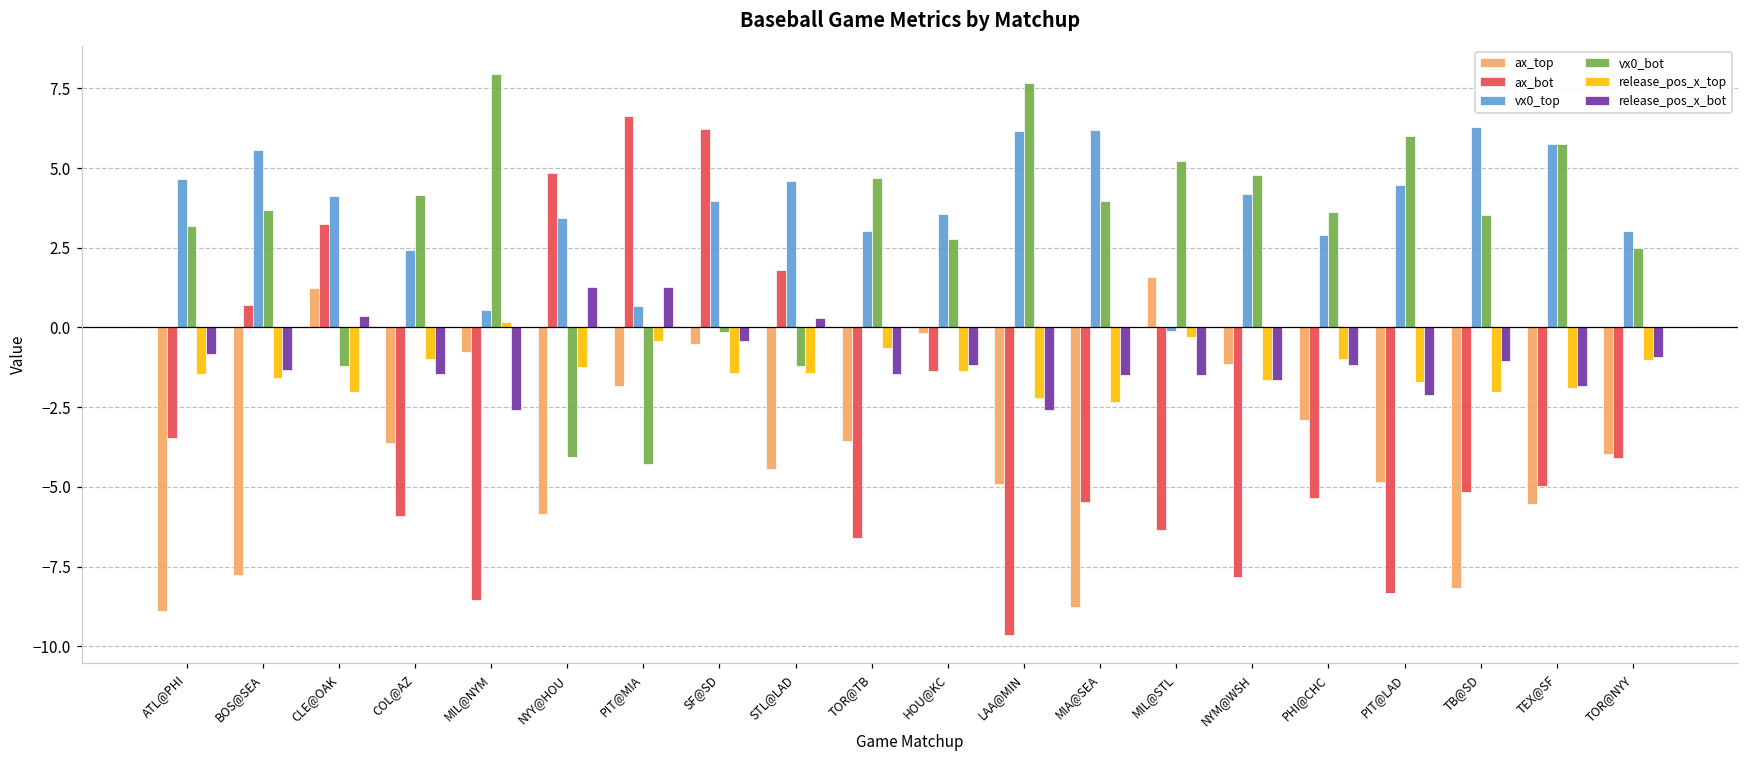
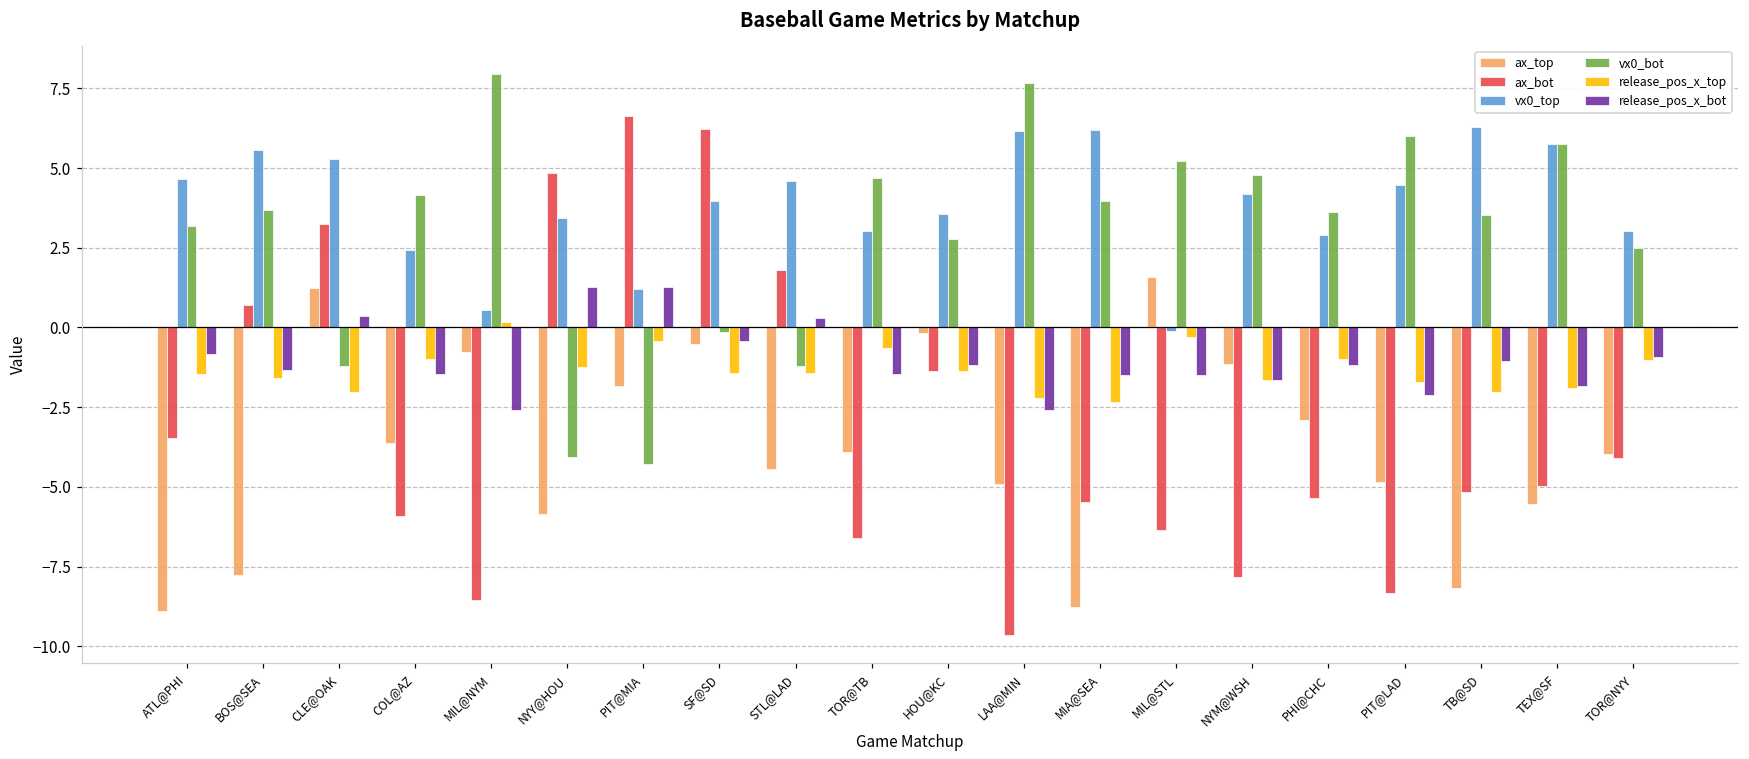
  {
    "ax_top": {
      "ATL@PHI": -8.9,
      "BOS@SEA": -7.8,
      "CLE@OAK": 1.2,
      "COL@AZ": -3.6,
      "MIL@NYM": -0.8,
      "NYY@HOU": -5.8,
      "PIT@MIA": -1.8,
      "SF@SD": -0.5,
      "STL@LAD": -4.4,
-     "TOR@TB": -3.6,
+     "TOR@TB": -3.9,
      "HOU@KC": -0.2,
      "LAA@MIN": -4.9,
      "MIA@SEA": -8.8,
      "MIL@STL": 1.6,
      "NYM@WSH": -1.1,
      "PHI@CHC": -2.9,
      "PIT@LAD": -4.8,
      "TB@SD": -8.2,
      "TEX@SF": -5.5,
      "TOR@NYY": -4.0
    },
    "ax_bot": {
      "ATL@PHI": -3.5,
      "BOS@SEA": 0.7,
      "CLE@OAK": 3.2,
      "COL@AZ": -5.9,
      "MIL@NYM": -8.5,
      "NYY@HOU": 4.8,
      "PIT@MIA": 6.6,
      "SF@SD": 6.2,
      "STL@LAD": 1.8,
      "TOR@TB": -6.6,
      "HOU@KC": -1.4,
      "LAA@MIN": -9.6,
      "MIA@SEA": -5.5,
      "MIL@STL": -6.4,
      "NYM@WSH": -7.8,
      "PHI@CHC": -5.4,
      "PIT@LAD": -8.3,
      "TB@SD": -5.1,
      "TEX@SF": -5.0,
      "TOR@NYY": -4.1
    },
    "vx0_top": {
      "ATL@PHI": 4.7,
      "BOS@SEA": 5.6,
-     "CLE@OAK": 4.1,
+     "CLE@OAK": 5.3,
      "COL@AZ": 2.4,
      "MIL@NYM": 0.6,
      "NYY@HOU": 3.4,
-     "PIT@MIA": 0.7,
+     "PIT@MIA": 1.2,
      "SF@SD": 4.0,
      "STL@LAD": 4.6,
      "TOR@TB": 3.0,
      "HOU@KC": 3.6,
      "LAA@MIN": 6.2,
      "MIA@SEA": 6.2,
      "MIL@STL": -0.1,
      "NYM@WSH": 4.2,
      "PHI@CHC": 2.9,
      "PIT@LAD": 4.5,
      "TB@SD": 6.3,
      "TEX@SF": 5.8,
      "TOR@NYY": 3.0
    },
    "vx0_bot": {
      "ATL@PHI": 3.2,
      "BOS@SEA": 3.7,
      "CLE@OAK": -1.2,
      "COL@AZ": 4.1,
      "MIL@NYM": 8.0,
      "NYY@HOU": -4.1,
      "PIT@MIA": -4.3,
      "SF@SD": -0.1,
      "STL@LAD": -1.2,
      "TOR@TB": 4.7,
      "HOU@KC": 2.8,
      "LAA@MIN": 7.7,
      "MIA@SEA": 4.0,
      "MIL@STL": 5.2,
      "NYM@WSH": 4.8,
      "PHI@CHC": 3.6,
      "PIT@LAD": 6.0,
      "TB@SD": 3.5,
      "TEX@SF": 5.8,
      "TOR@NYY": 2.5
    },
    "release_pos_x_top": {
      "ATL@PHI": -1.5,
      "BOS@SEA": -1.6,
      "CLE@OAK": -2.0,
      "COL@AZ": -1.0,
      "MIL@NYM": 0.2,
      "NYY@HOU": -1.2,
      "PIT@MIA": -0.4,
      "SF@SD": -1.4,
      "STL@LAD": -1.4,
      "TOR@TB": -0.7,
      "HOU@KC": -1.4,
      "LAA@MIN": -2.2,
      "MIA@SEA": -2.3,
      "MIL@STL": -0.3,
      "NYM@WSH": -1.6,
      "PHI@CHC": -1.0,
      "PIT@LAD": -1.7,
      "TB@SD": -2.0,
      "TEX@SF": -1.9,
      "TOR@NYY": -1.0
    },
    "release_pos_x_bot": {
      "ATL@PHI": -0.8,
      "BOS@SEA": -1.3,
      "CLE@OAK": 0.4,
      "COL@AZ": -1.5,
      "MIL@NYM": -2.6,
      "NYY@HOU": 1.3,
      "PIT@MIA": 1.3,
      "SF@SD": -0.4,
      "STL@LAD": 0.3,
      "TOR@TB": -1.5,
      "HOU@KC": -1.2,
      "LAA@MIN": -2.6,
      "MIA@SEA": -1.5,
      "MIL@STL": -1.5,
      "NYM@WSH": -1.6,
      "PHI@CHC": -1.2,
      "PIT@LAD": -2.1,
      "TB@SD": -1.0,
      "TEX@SF": -1.8,
      "TOR@NYY": -0.9
    }
  }
